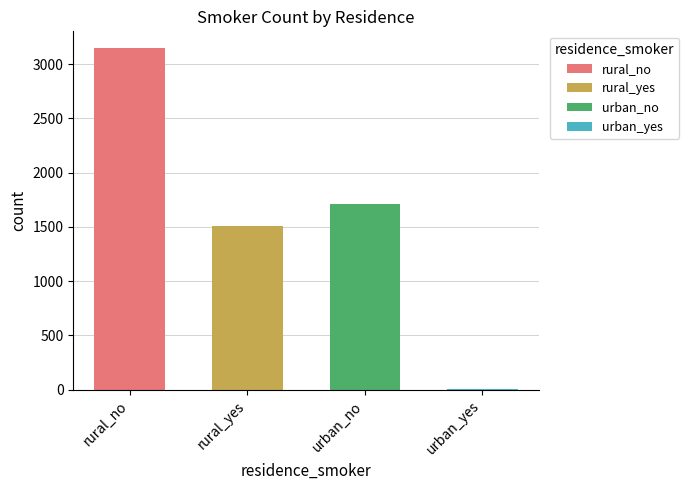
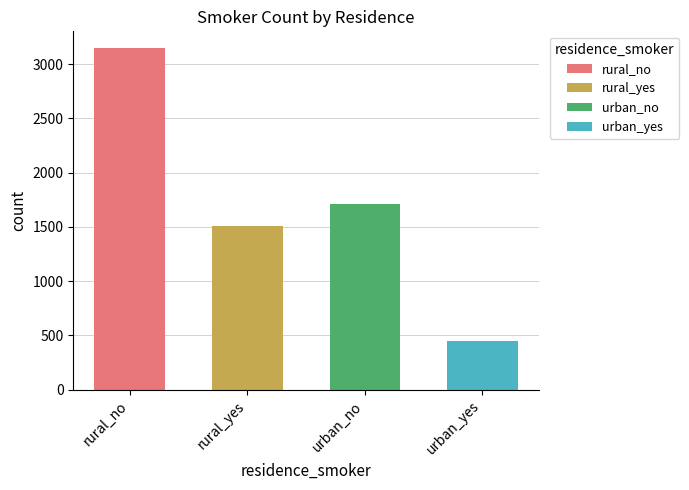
  {
    "rural_no": 3150,
    "rural_yes": 1510,
    "urban_no": 1720,
-   "urban_yes": 10
+   "urban_yes": 450
  }
